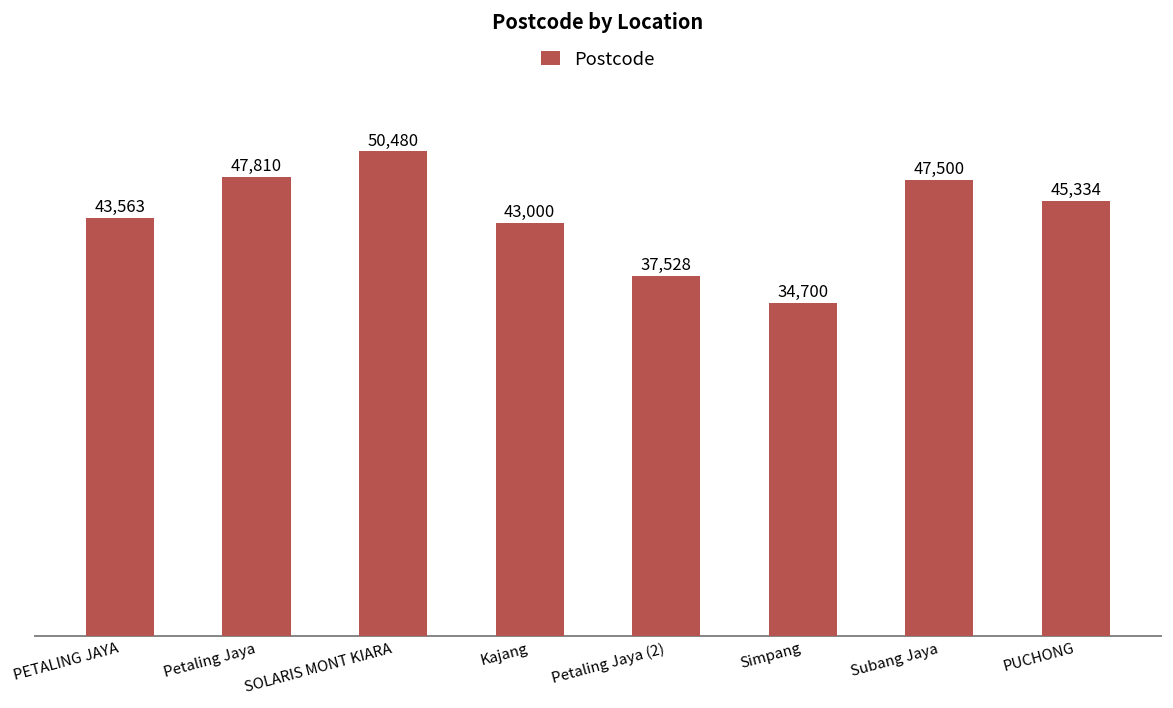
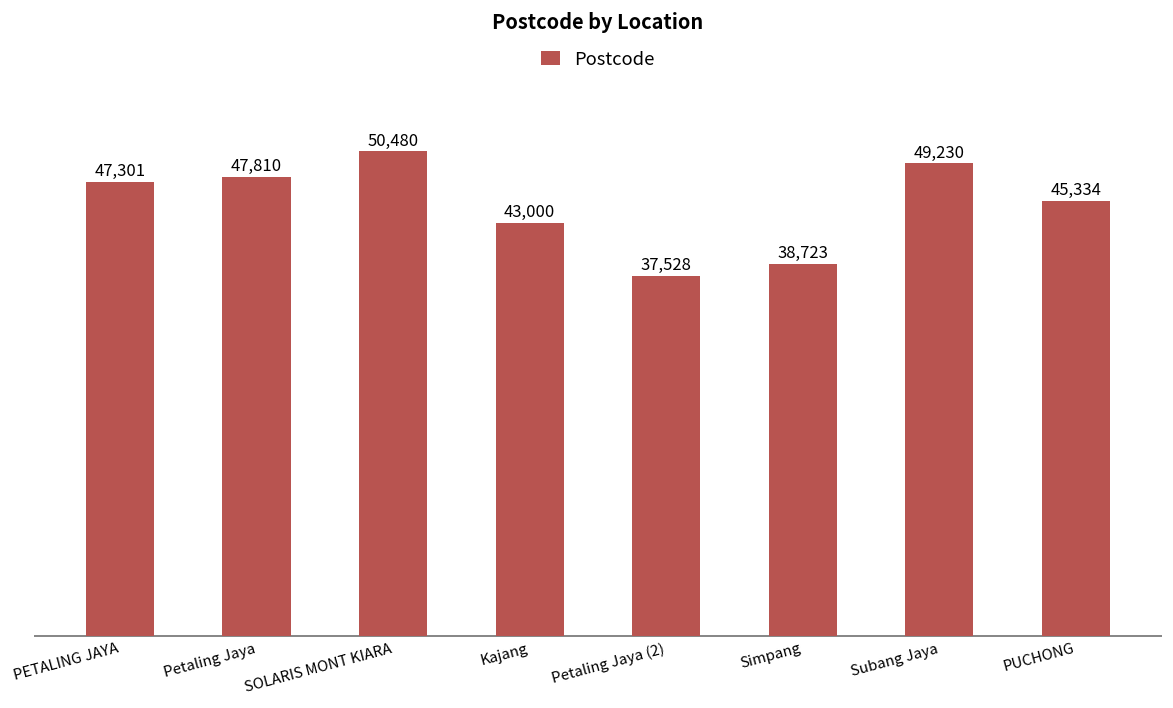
  {
-   "PETALING JAYA": "43,563",
+   "PETALING JAYA": "47,301",
    "Petaling Jaya": "47,810",
    "SOLARIS MONT KIARA": "50,480",
    "Kajang": "43,000",
    "Petaling Jaya (2)": "37,528",
-   "Simpang": "34,700",
-   "Subang Jaya": "47,500",
+   "Simpang": "38,723",
+   "Subang Jaya": "49,230",
    "PUCHONG": "45,334"
  }
